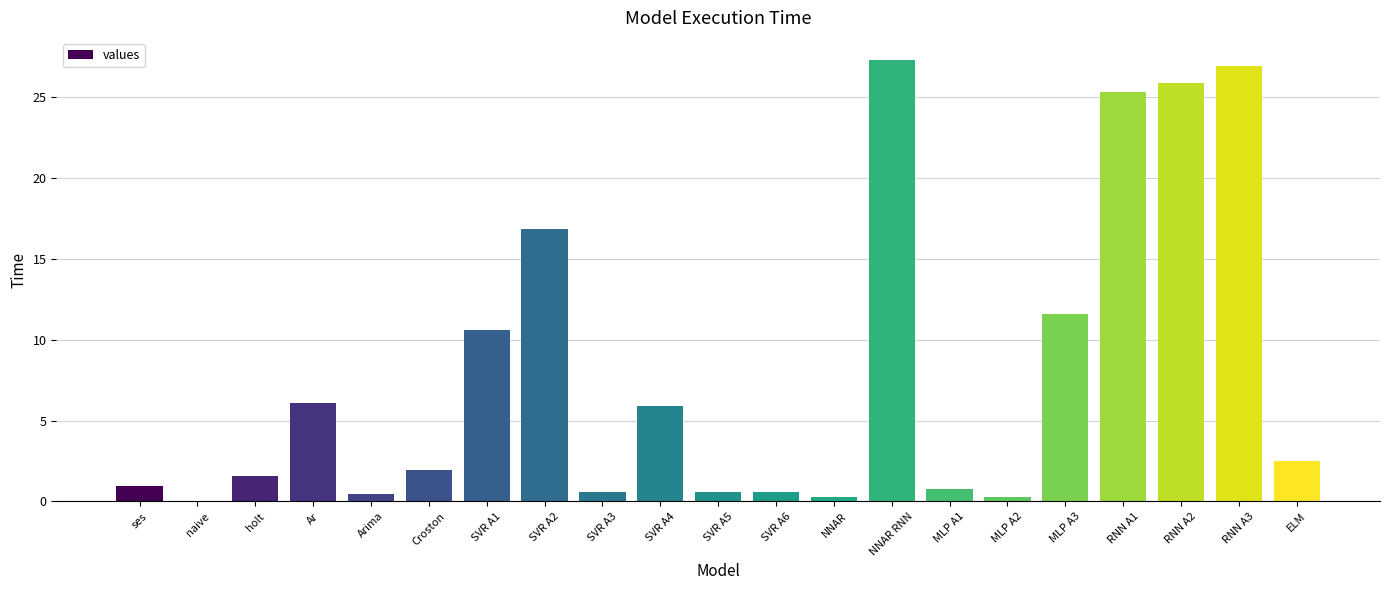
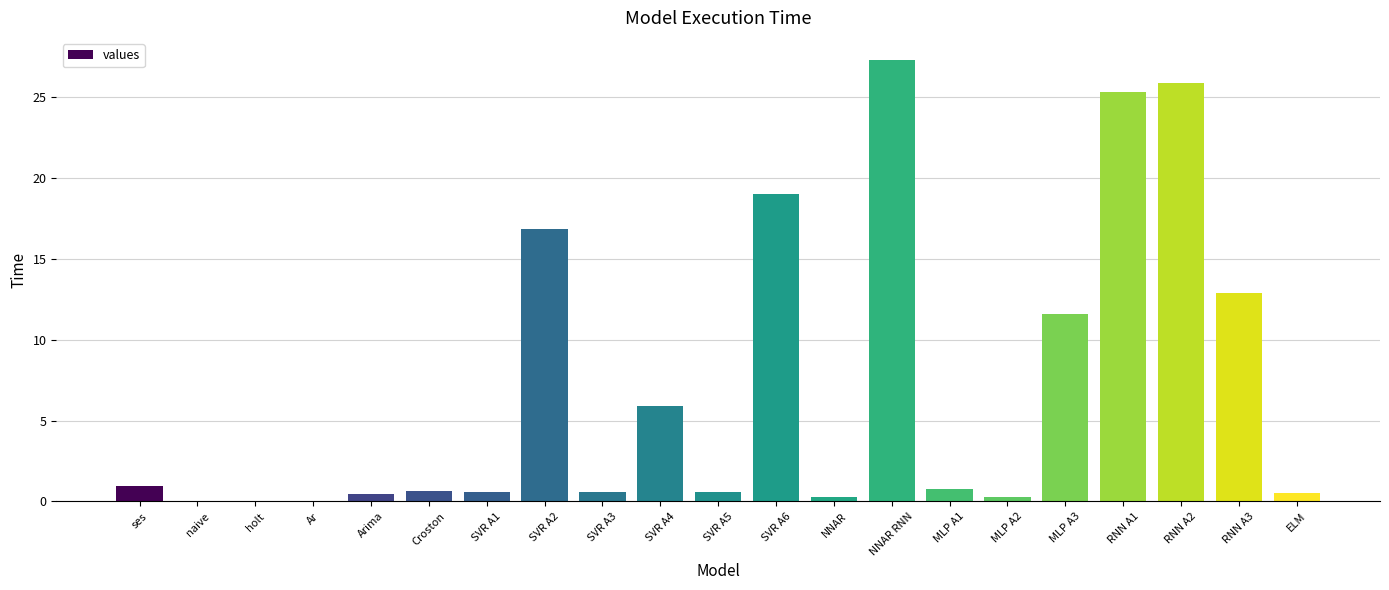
  {
    "ses": 0.9,
-   "holt": 1.6,
-   "Ar": 6.1,
+   "holt": 0.0,
+   "Ar": 0.0,
    "Arima": 0.5,
-   "Croston": 1.9,
-   "SVR A1": 10.6,
+   "Croston": 0.7,
+   "SVR A1": 0.6,
    "SVR A2": 16.9,
    "SVR A3": 0.6,
    "SVR A4": 5.9,
    "SVR A5": 0.6,
-   "SVR A6": 0.6,
+   "SVR A6": 19.0,
    "NNAR": 0.3,
    "NNAR RNN": 27.3,
    "MLP A1": 0.8,
    "MLP A2": 0.3,
    "MLP A3": 11.6,
    "RNN A1": 25.4,
    "RNN A2": 25.9,
-   "RNN A3": 26.9,
-   "ELM": 2.5
+   "RNN A3": 12.9,
+   "ELM": 0.5
  }
